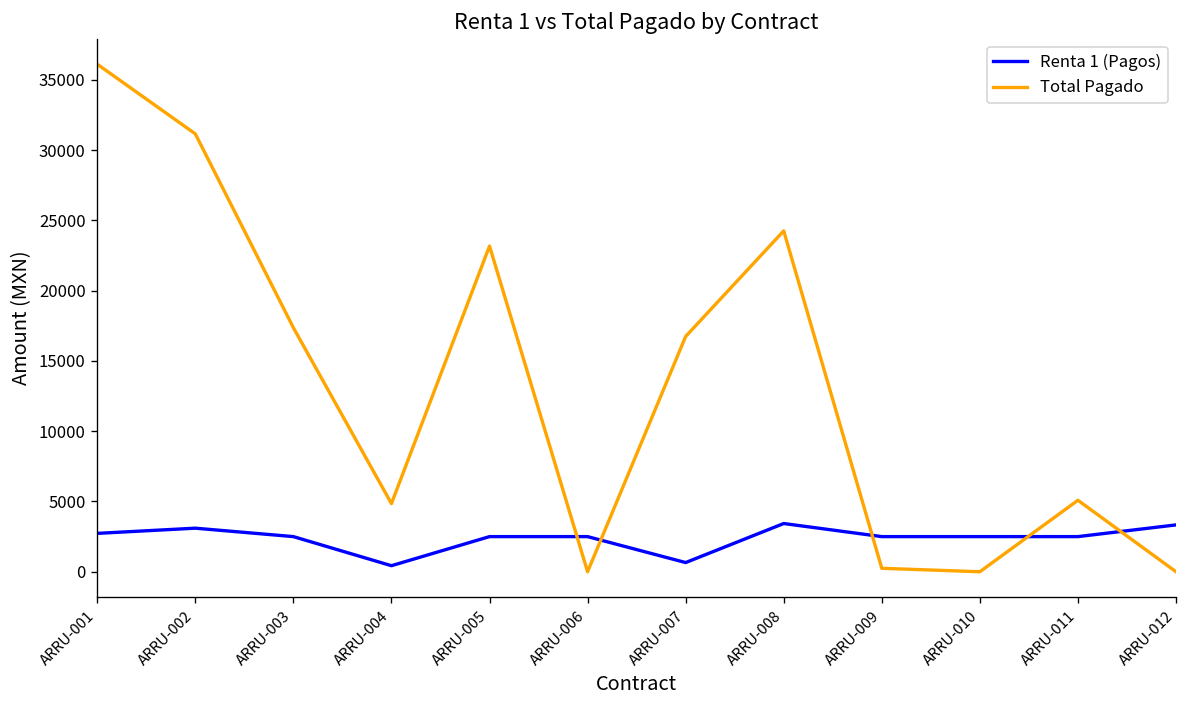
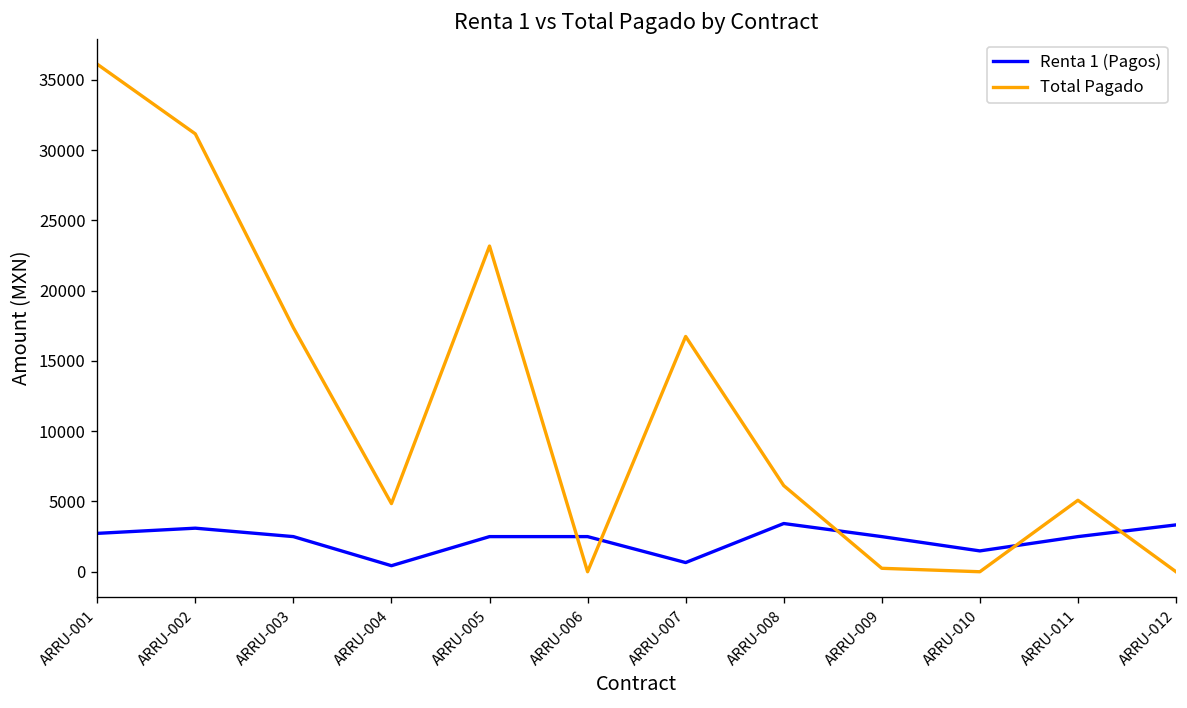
  {
    "Renta 1 (Pagos)": {
      "ARRU-001": 2700,
      "ARRU-002": 3100,
      "ARRU-003": 2500,
      "ARRU-004": 400,
      "ARRU-005": 2500,
      "ARRU-006": 2500,
      "ARRU-007": 700,
      "ARRU-008": 3400,
      "ARRU-009": 2500,
-     "ARRU-010": 2500,
+     "ARRU-010": 1500,
      "ARRU-011": 2500,
      "ARRU-012": 3300
    },
    "Total Pagado": {
      "ARRU-001": 36100,
      "ARRU-002": 31200,
      "ARRU-003": 17400,
      "ARRU-004": 4800,
      "ARRU-005": 23200,
      "ARRU-006": 0,
      "ARRU-007": 16700,
-     "ARRU-008": 24300,
+     "ARRU-008": 6100,
      "ARRU-009": 200,
      "ARRU-010": 0,
      "ARRU-011": 5100,
      "ARRU-012": 0
    }
  }
